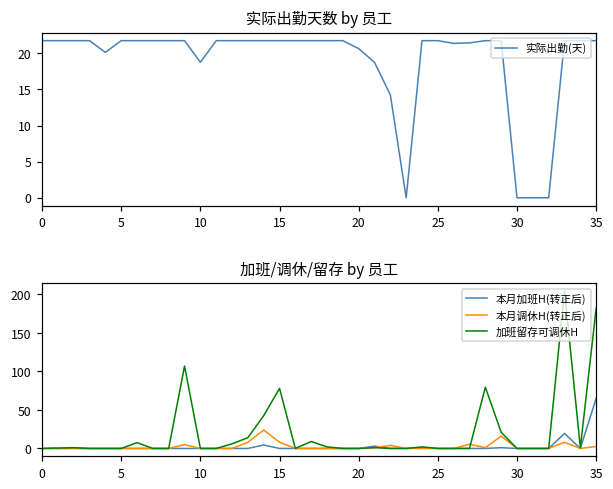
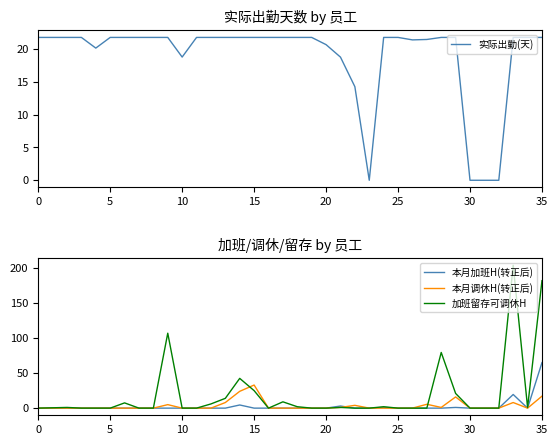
  {
    "实际出勤天数 by 员工": {
      "0": 22,
      "5": 22,
      "10": 19,
      "15": 22,
      "20": 21,
      "25": 22,
      "30": 0,
      "35": 22
    },
    "加班/调休/留存 by 员工": {
      "本月加班H(转正后)": {
        "15": 0,
        "35": 70
      },
      "本月调休H(转正后)": {
-       "15": 10,
-       "35": 0
+       "15": 30,
+       "35": 20
      },
      "加班留存可调休H": {
-       "15": 80,
+       "15": 30,
        "35": 180
      }
    }
  }
